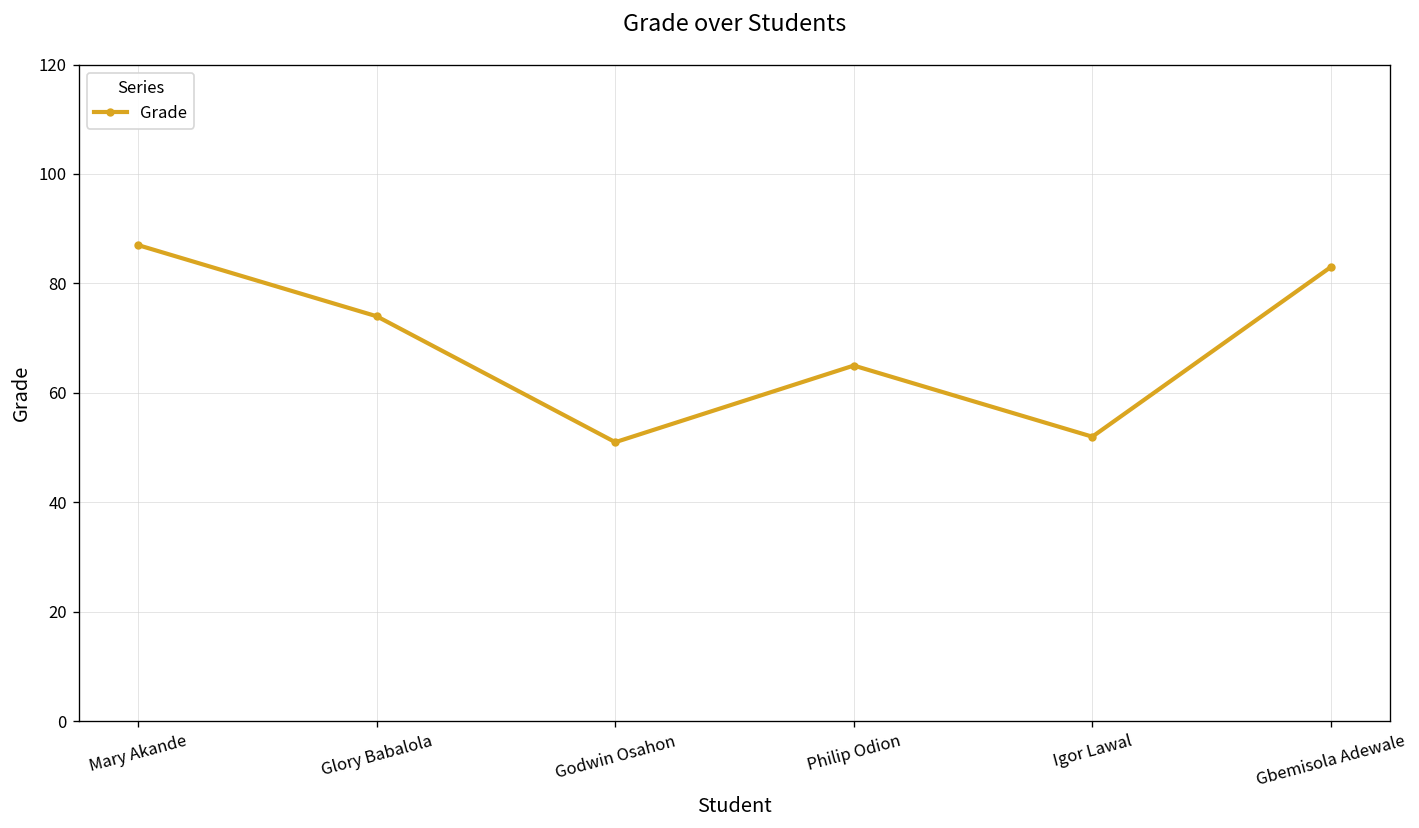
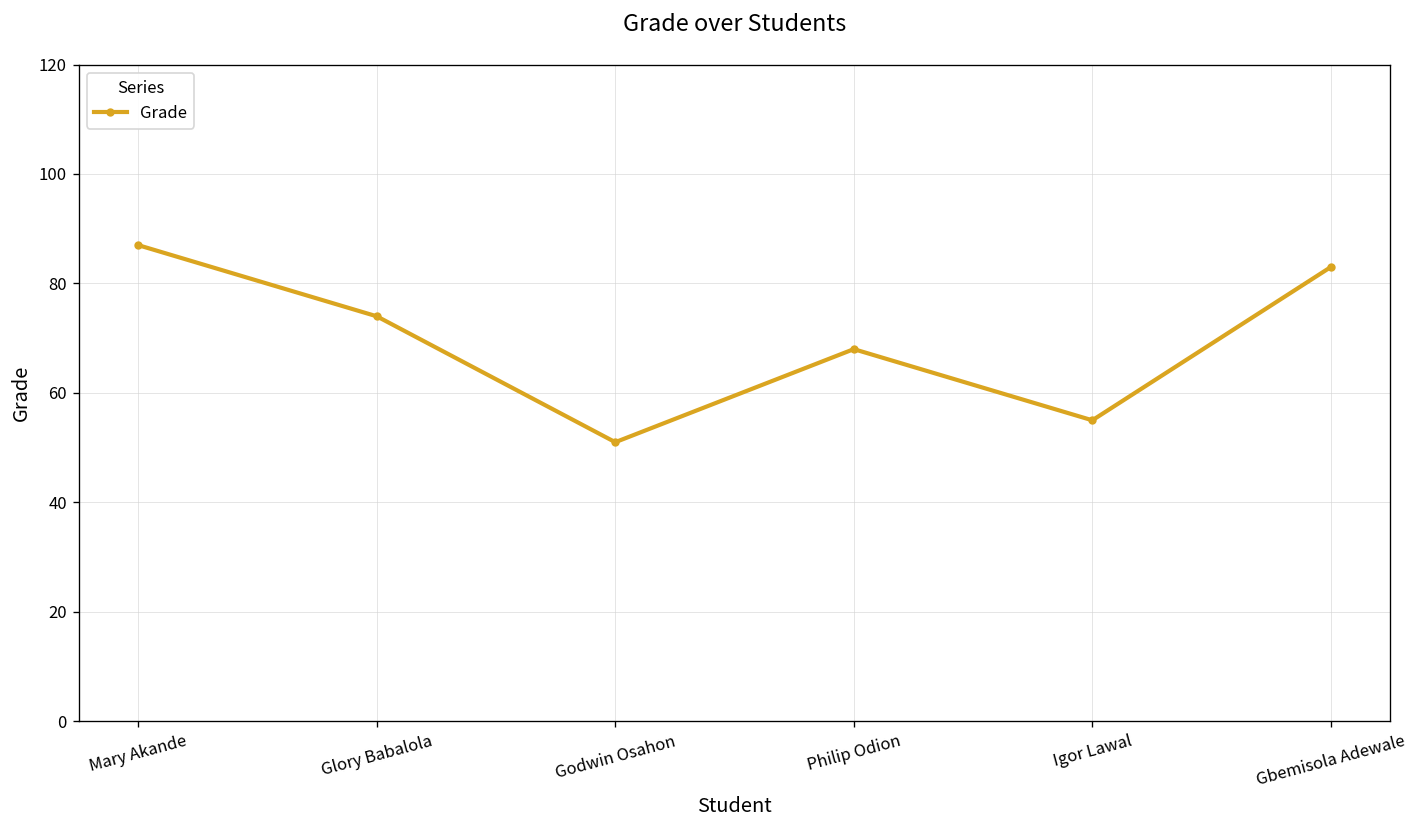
  {
    "Mary Akande": 87,
    "Glory Babalola": 74,
    "Godwin Osahon": 51,
-   "Philip Odion": 65,
-   "Igor Lawal": 52,
+   "Philip Odion": 68,
+   "Igor Lawal": 55,
    "Gbemisola Adewale": 83
  }
